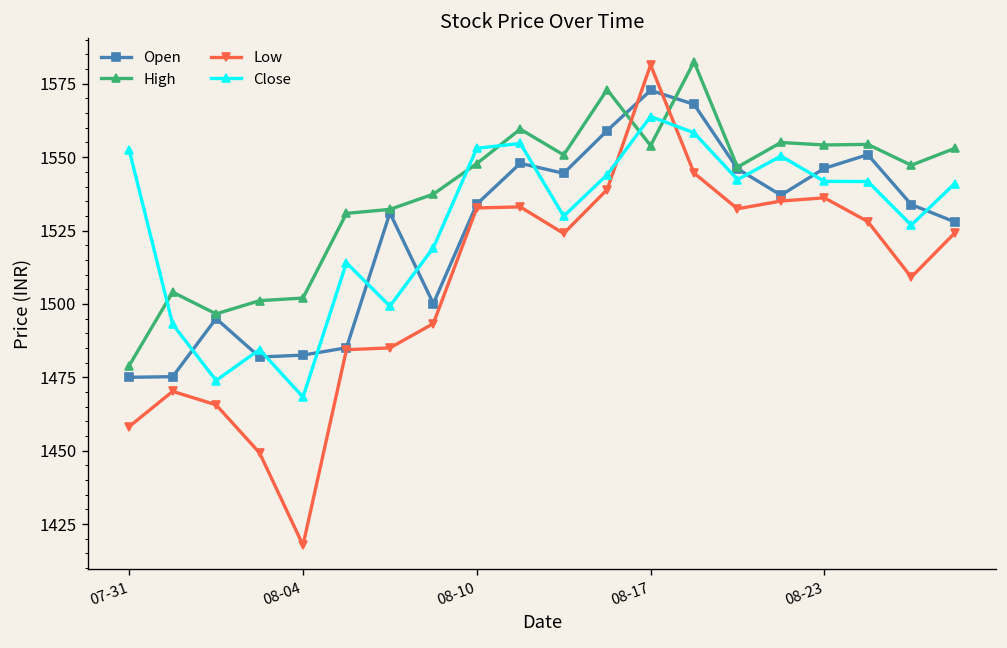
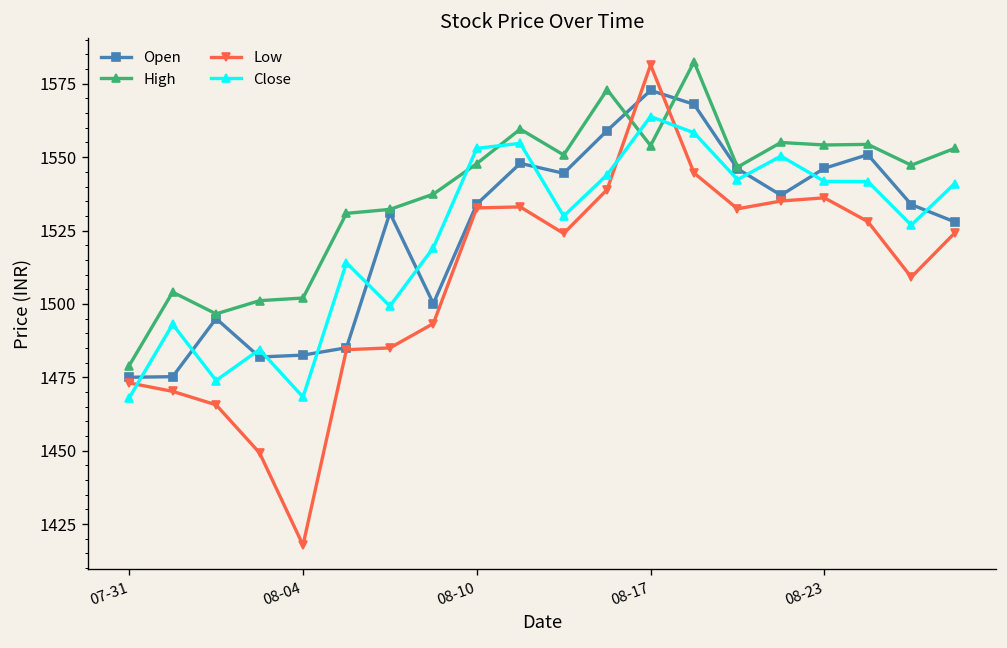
  {
    "Open": {
      "07-31": 1475,
      "08-04": 1483,
      "08-10": 1534,
      "08-17": 1573,
      "08-23": 1546
    },
    "High": {
      "07-31": 1479,
      "08-04": 1502,
      "08-10": 1548,
      "08-17": 1554,
      "08-23": 1554
    },
    "Low": {
-     "07-31": 1458,
+     "07-31": 1473,
      "08-04": 1418,
      "08-10": 1533,
      "08-17": 1581,
      "08-23": 1536
    },
    "Close": {
-     "07-31": 1552,
+     "07-31": 1468,
      "08-04": 1468,
      "08-10": 1553,
      "08-17": 1564,
      "08-23": 1542
    }
  }
